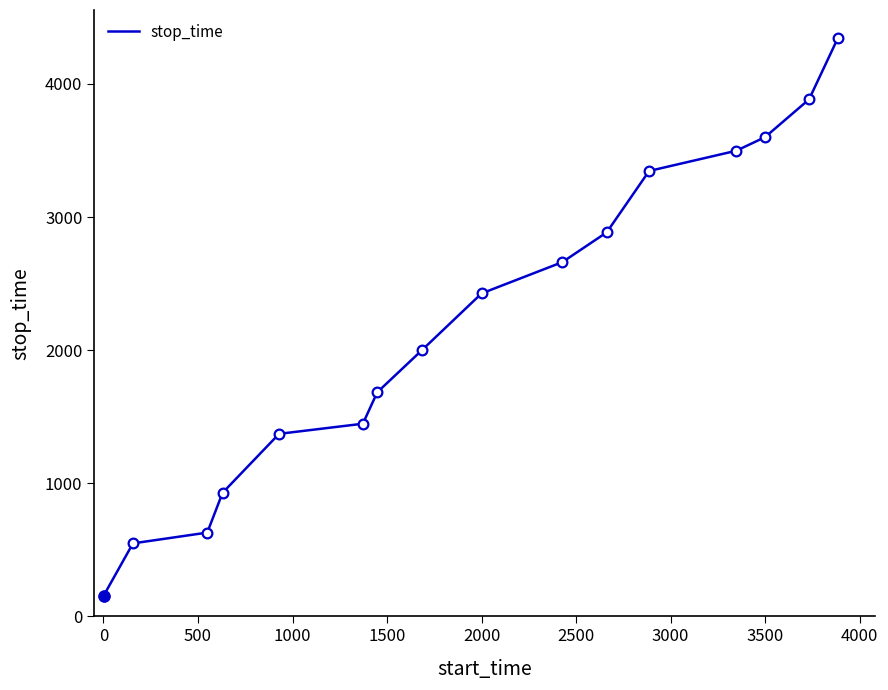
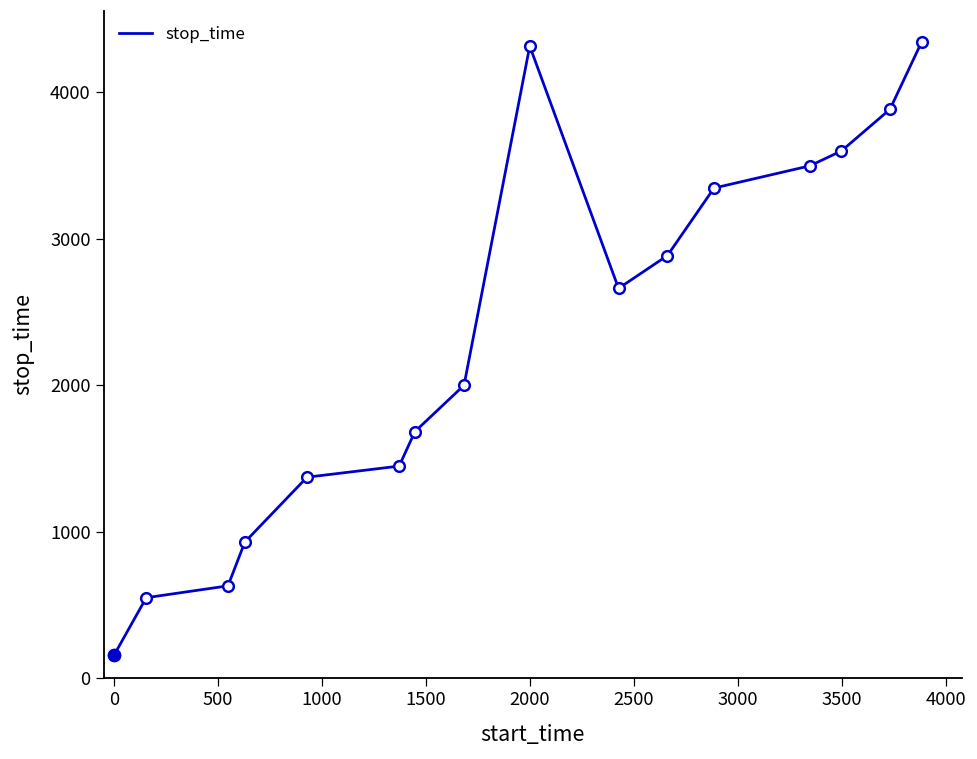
  {
    "stop_time": {
-     "2000": 2430,
+     "2000": 4320,
      "3500": 3600
    }
  }
